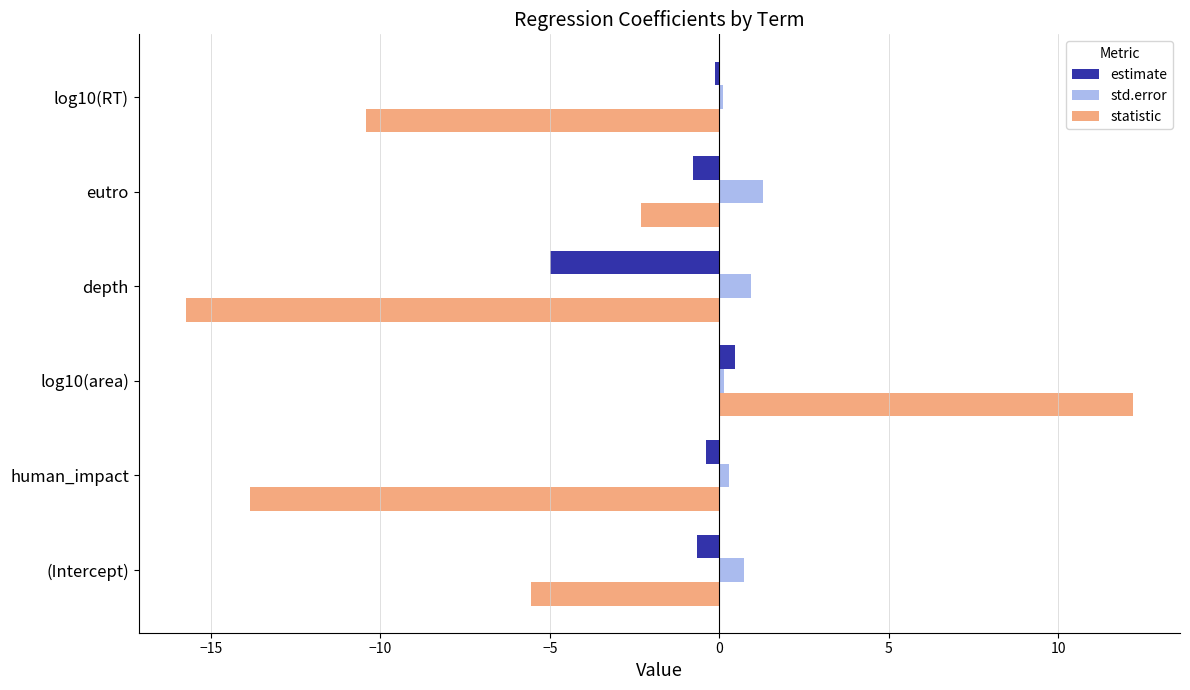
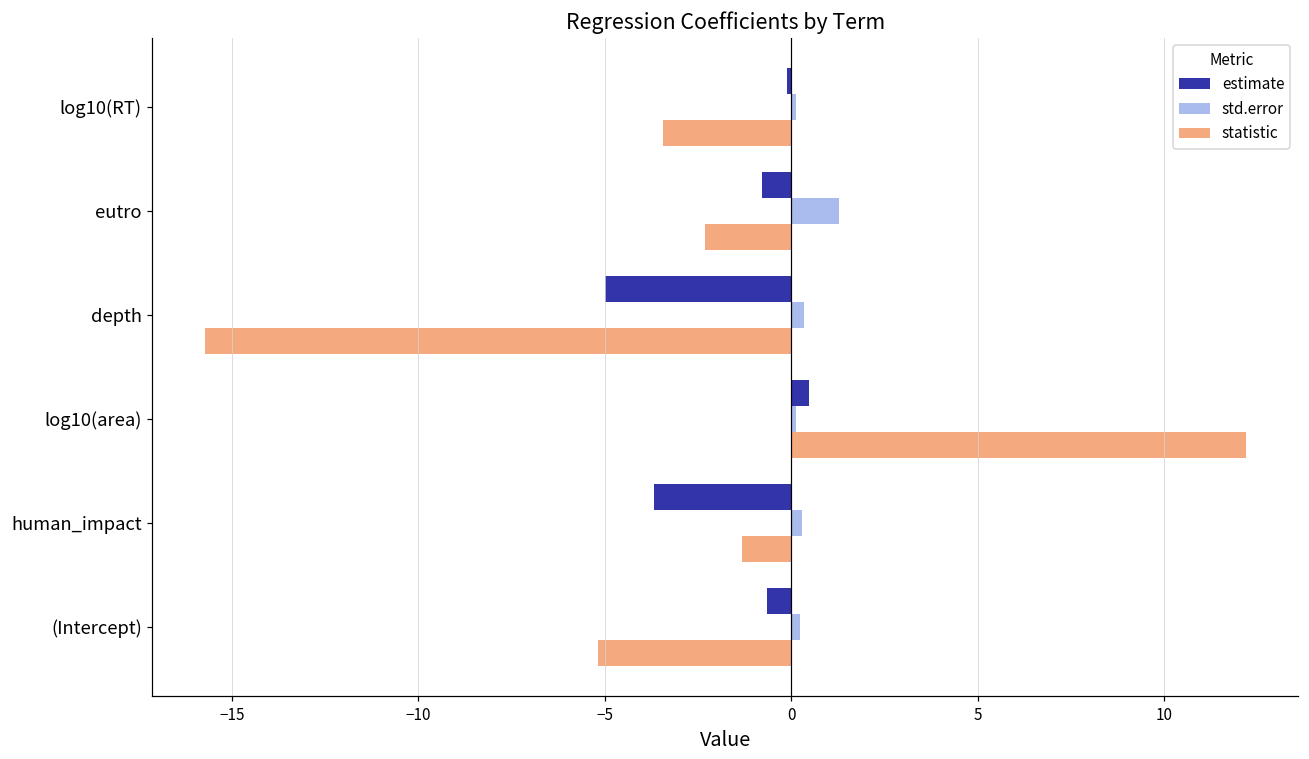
  {
    "estimate": {
      "log10(RT)": -0.1,
      "eutro": -0.8,
      "depth": -5.0,
      "log10(area)": 0.5,
-     "human_impact": -0.4,
+     "human_impact": -3.7,
      "(Intercept)": -0.7
    },
    "std.error": {
      "log10(RT)": 0.1,
      "eutro": 1.3,
-     "depth": 0.9,
+     "depth": 0.3,
      "log10(area)": 0.1,
      "human_impact": 0.3,
-     "(Intercept)": 0.7
+     "(Intercept)": 0.2
    },
    "statistic": {
-     "log10(RT)": -10.4,
+     "log10(RT)": -3.5,
      "eutro": -2.3,
      "depth": -15.7,
      "log10(area)": 12.2,
-     "human_impact": -13.9,
-     "(Intercept)": -5.6
+     "human_impact": -1.3,
+     "(Intercept)": -5.2
    }
  }
